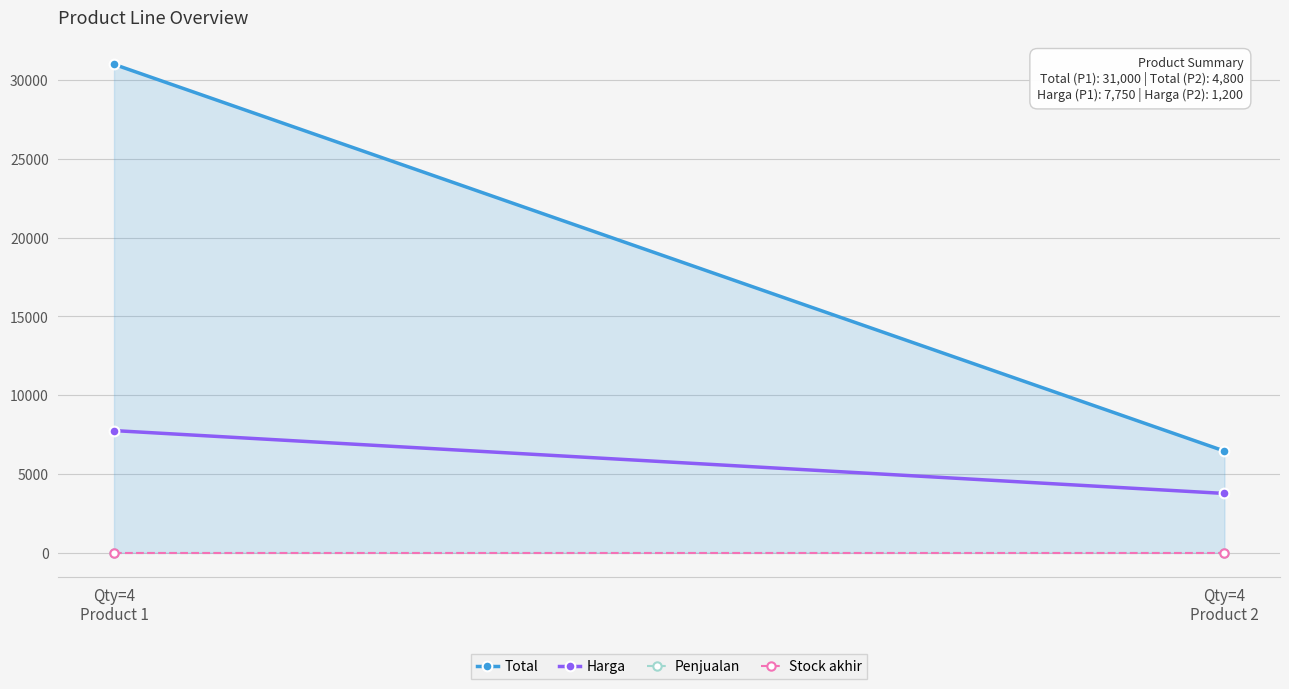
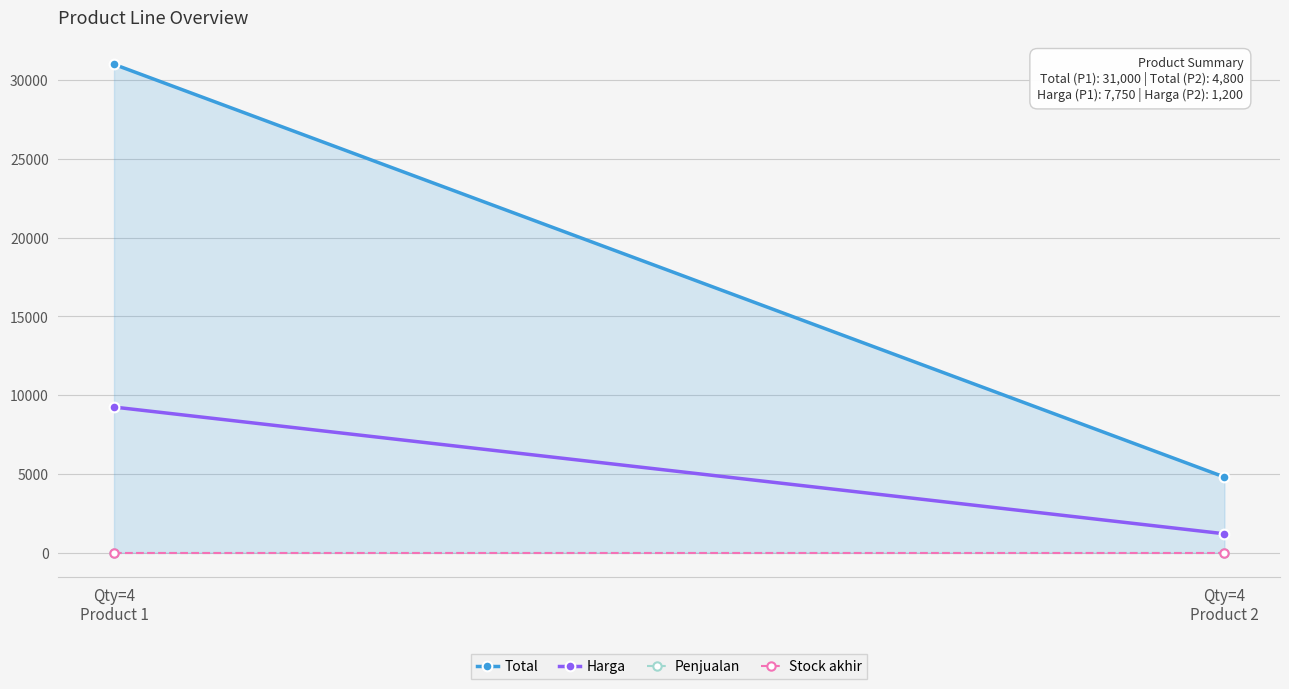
  {
    "Total": {
      "Qty=4 Product 1": 31000,
-     "Qty=4 Product 2": 6500
+     "Qty=4 Product 2": 4800
    },
    "Harga": {
-     "Qty=4 Product 1": 7800,
-     "Qty=4 Product 2": 3800
+     "Qty=4 Product 1": 9200,
+     "Qty=4 Product 2": 1200
    }
  }
